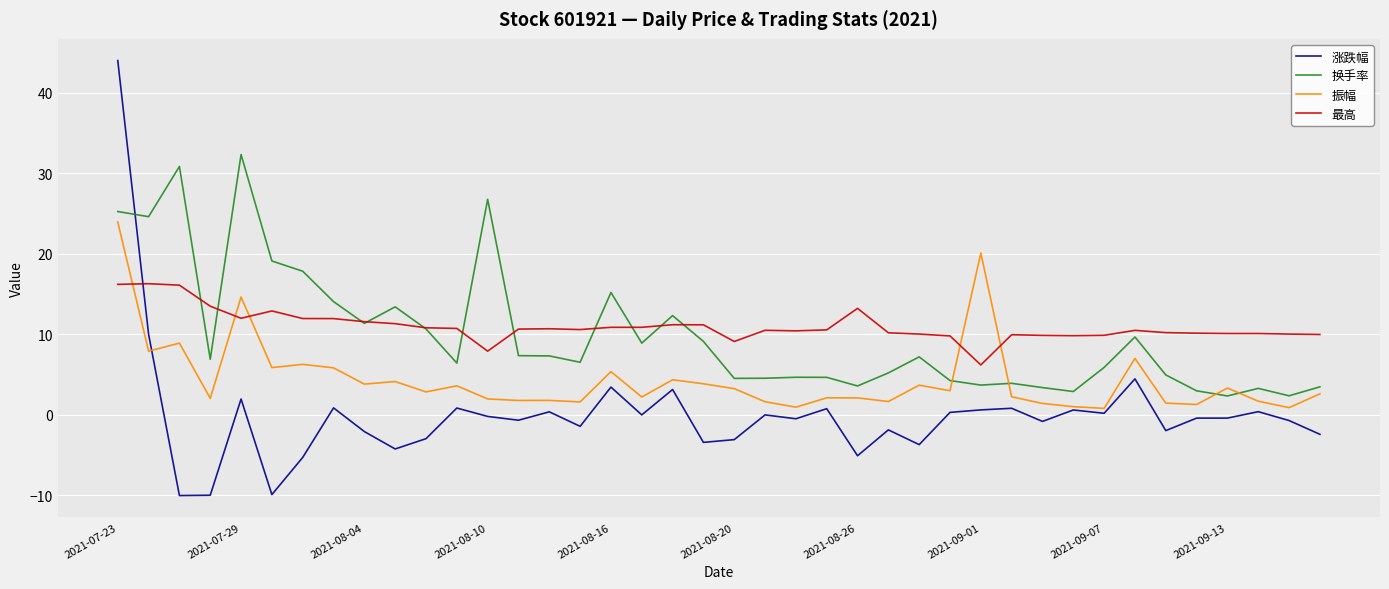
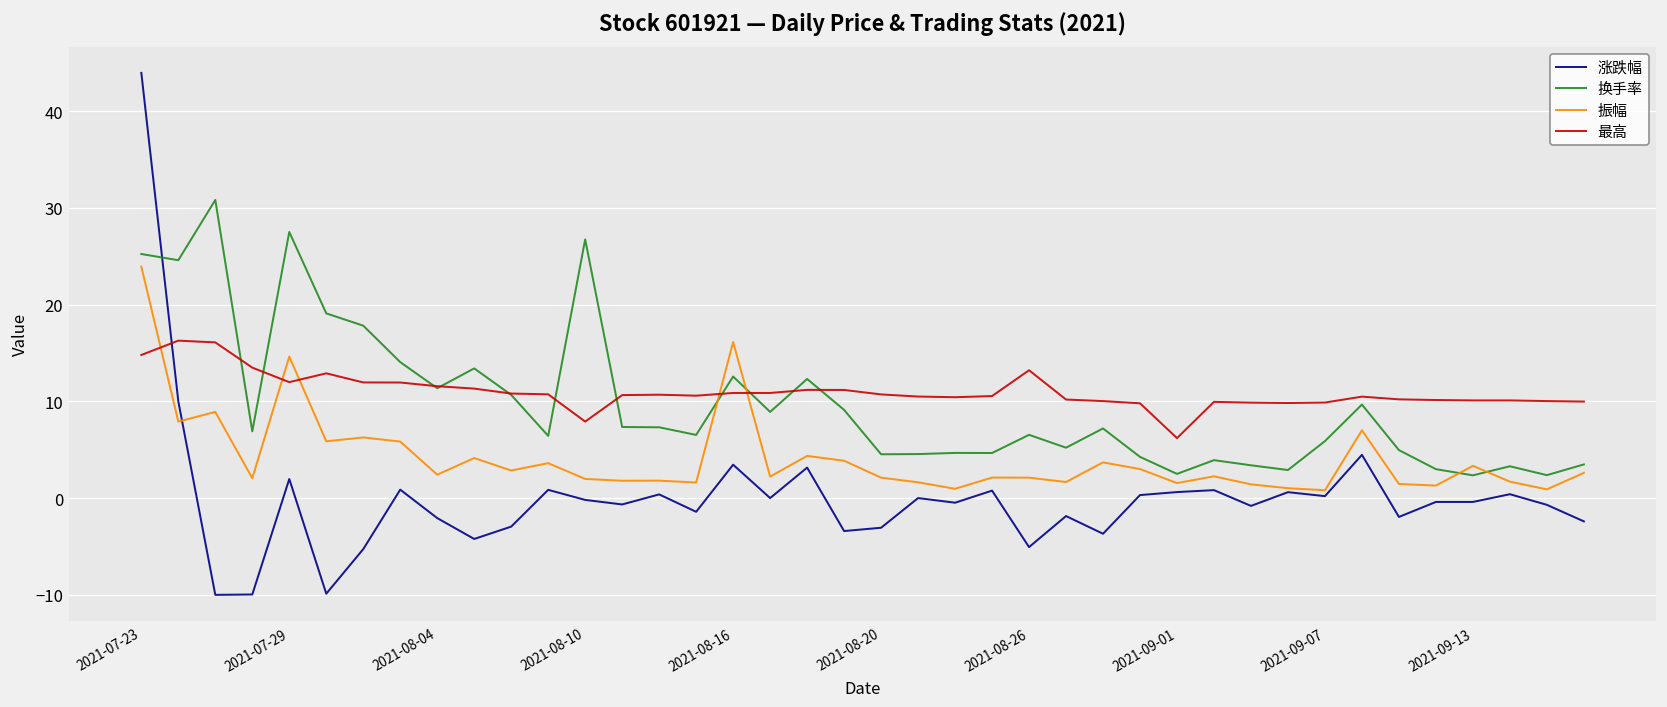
  {
    "涨跌幅": {
      "2021-07-23": 44,
      "2021-07-29": 2,
      "2021-08-04": -2,
      "2021-08-10": 0,
      "2021-08-16": 3,
      "2021-08-20": -3,
      "2021-08-26": -5,
      "2021-09-01": 1,
      "2021-09-07": 0,
      "2021-09-13": 0
    },
    "换手率": {
      "2021-07-23": 25,
-     "2021-07-29": 32,
+     "2021-07-29": 28,
      "2021-08-10": 27,
-     "2021-08-16": 15,
+     "2021-08-16": 13,
      "2021-08-20": 5,
-     "2021-08-26": 4,
-     "2021-09-01": 4,
+     "2021-08-26": 7,
+     "2021-09-01": 3,
      "2021-09-07": 6,
      "2021-09-13": 2
    },
    "振幅": {
      "2021-07-23": 24,
      "2021-07-29": 15,
-     "2021-08-04": 4,
+     "2021-08-04": 2,
      "2021-08-10": 2,
-     "2021-08-16": 5,
-     "2021-08-20": 3,
+     "2021-08-16": 16,
+     "2021-08-20": 2,
      "2021-08-26": 2,
-     "2021-09-01": 20,
+     "2021-09-01": 2,
      "2021-09-07": 1,
      "2021-09-13": 3
    },
    "最高": {
-     "2021-07-23": 16,
+     "2021-07-23": 15,
      "2021-07-29": 12,
      "2021-08-10": 8,
      "2021-08-16": 11,
-     "2021-08-20": 9,
+     "2021-08-20": 11,
      "2021-08-26": 13,
      "2021-09-01": 6,
      "2021-09-07": 10,
      "2021-09-13": 10
    }
  }
